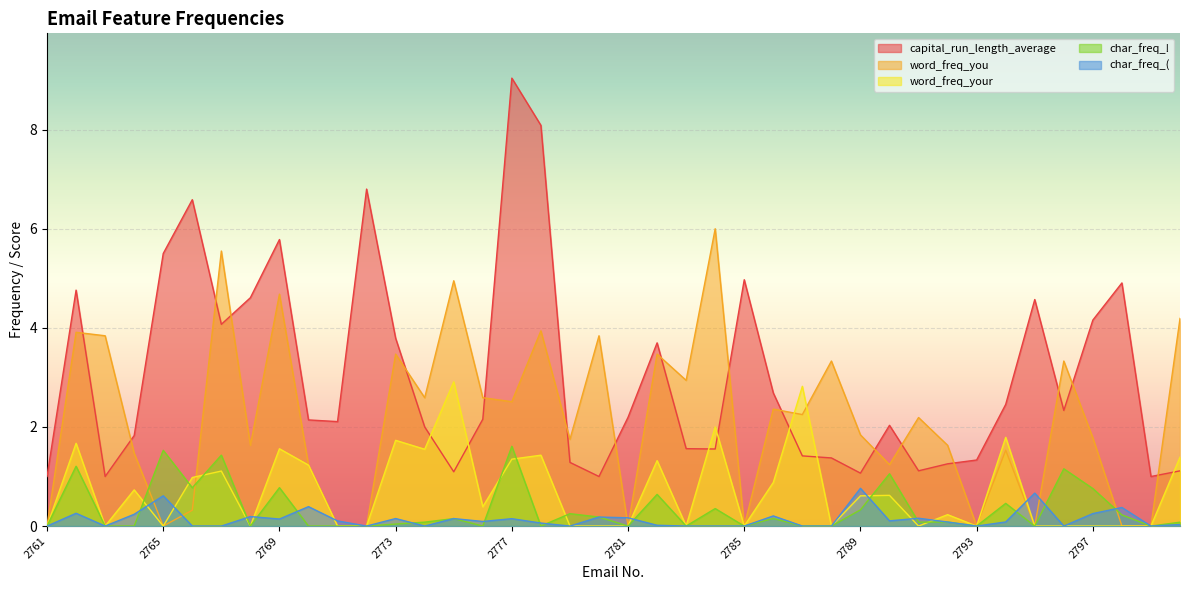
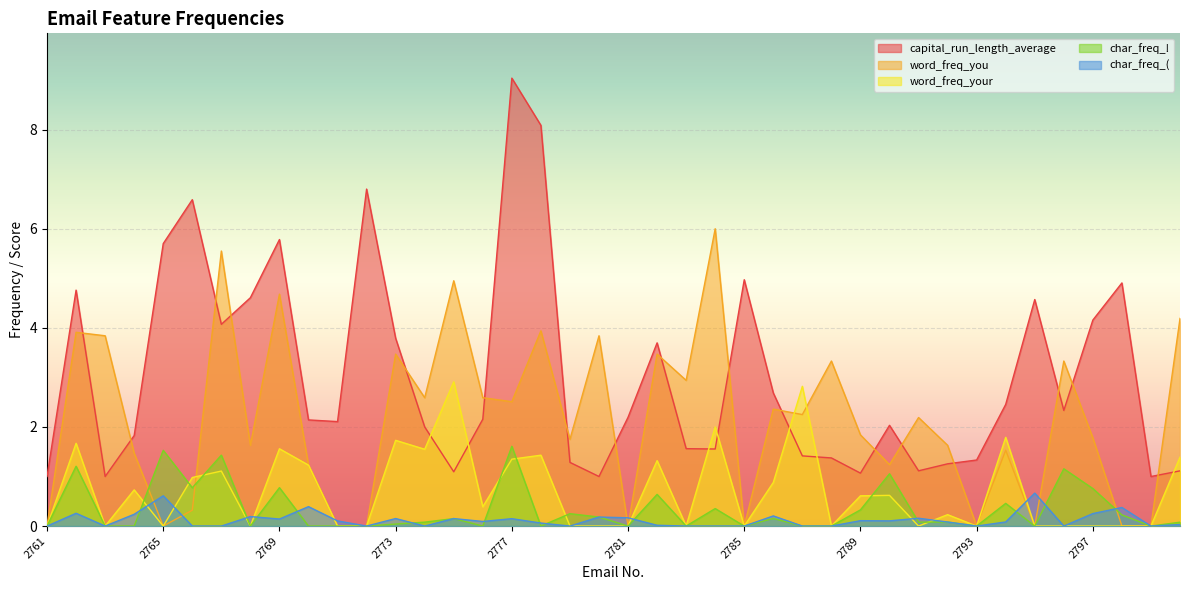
  {
    "capital_run_length_average": {
      "2761": 1.0,
-     "2765": 5.5,
+     "2765": 5.7,
      "2769": 5.8,
      "2773": 3.8,
      "2777": 9.0,
      "2781": 2.2,
      "2785": 5.0,
      "2789": 1.1,
      "2793": 1.3,
      "2797": 4.2
    },
    "char_freq_!": {
      "2765": 1.5,
      "2769": 0.8,
      "2773": 0.0,
      "2777": 1.6,
      "2789": 0.3,
      "2797": 0.8
    },
    "char_freq_(": {
      "2765": 0.6,
      "2769": 0.1,
      "2773": 0.2,
      "2777": 0.1,
      "2781": 0.2,
-     "2789": 0.8,
+     "2789": 0.1,
      "2797": 0.3
    }
  }
